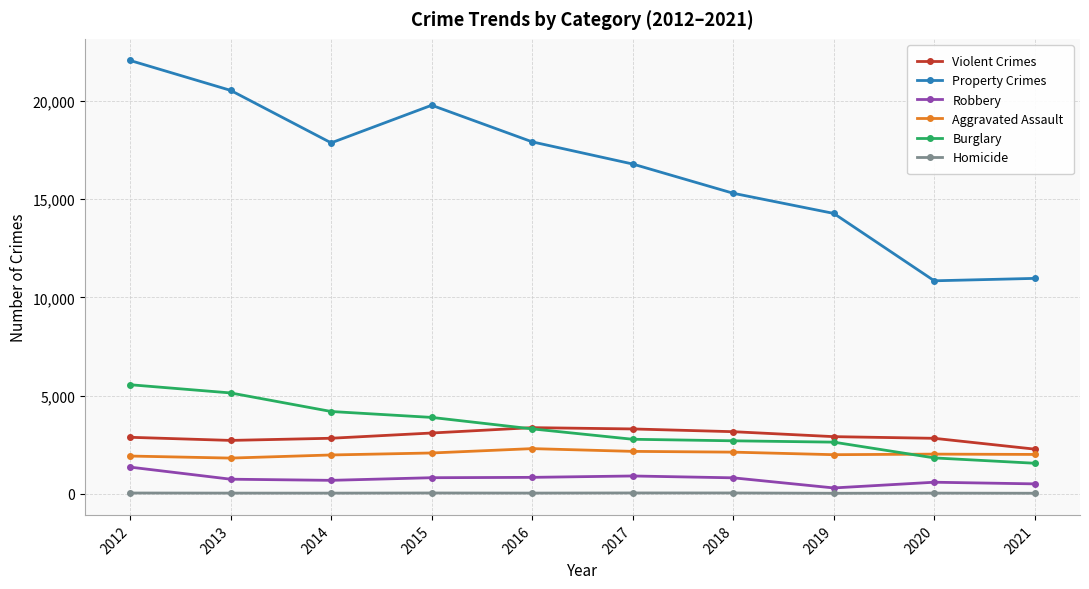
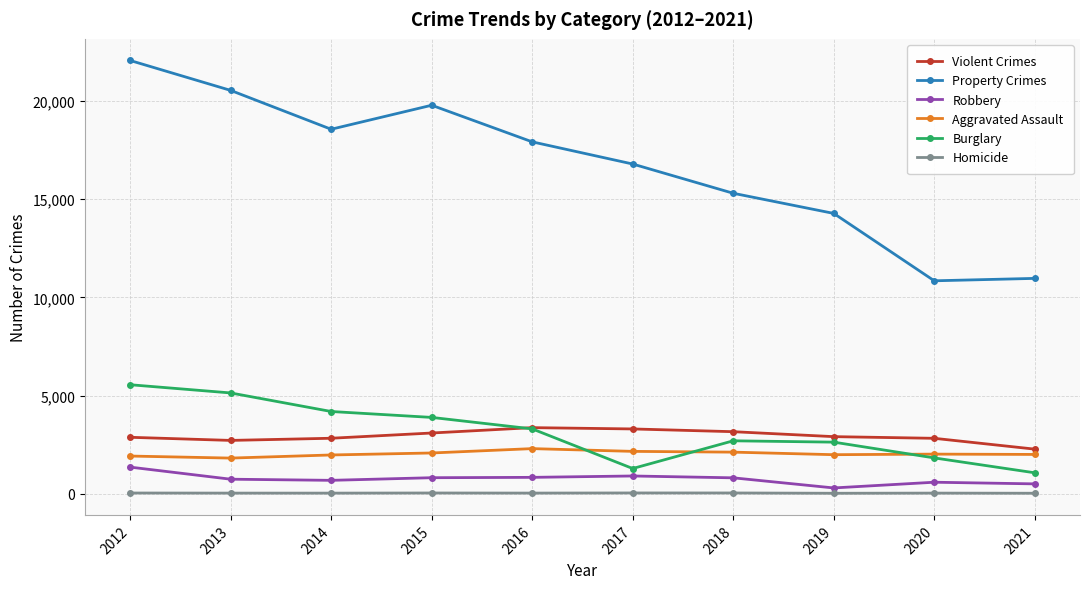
  {
    "Violent Crimes": {
      "2012": "2,900",
      "2013": "2,700",
      "2014": "2,800",
      "2015": "3,100",
      "2017": "3,300",
      "2018": "3,200",
      "2019": "2,900",
      "2020": "2,800",
      "2021": "2,300"
    },
    "Property Crimes": {
      "2012": "22,100",
      "2013": "20,500",
-     "2014": "17,900",
+     "2014": "18,600",
      "2015": "19,800",
      "2016": "17,900",
      "2017": "16,800",
      "2018": "15,300",
      "2019": "14,300",
      "2020": "10,800",
      "2021": "11,000"
    },
    "Robbery": {
      "2012": "1,400",
      "2013": "700",
      "2014": "700",
      "2015": "800",
      "2016": "800",
      "2017": "900",
      "2018": "800",
      "2019": "300",
      "2020": "600",
      "2021": "500"
    },
    "Aggravated Assault": {
      "2012": "1,900",
      "2013": "1,800",
      "2014": "2,000",
      "2015": "2,100",
      "2016": "2,300",
      "2017": "2,200",
      "2018": "2,100",
      "2019": "2,000",
      "2020": "2,000",
      "2021": "2,000"
    },
    "Burglary": {
      "2012": "5,600",
      "2013": "5,100",
      "2014": "4,200",
      "2015": "3,900",
-     "2017": "2,800",
+     "2017": "1,300",
      "2018": "2,700",
      "2019": "2,600",
      "2020": "1,800",
-     "2021": "1,600"
+     "2021": "1,100"
    },
    "Homicide": {
      "2012": "0",
      "2013": "0",
      "2014": "0",
      "2015": "0",
      "2016": "0",
      "2017": "0",
      "2018": "0",
      "2019": "0",
      "2020": "0",
      "2021": "0"
    }
  }
